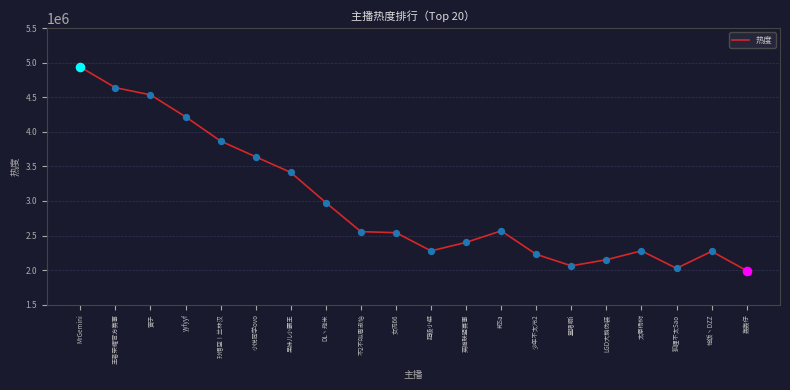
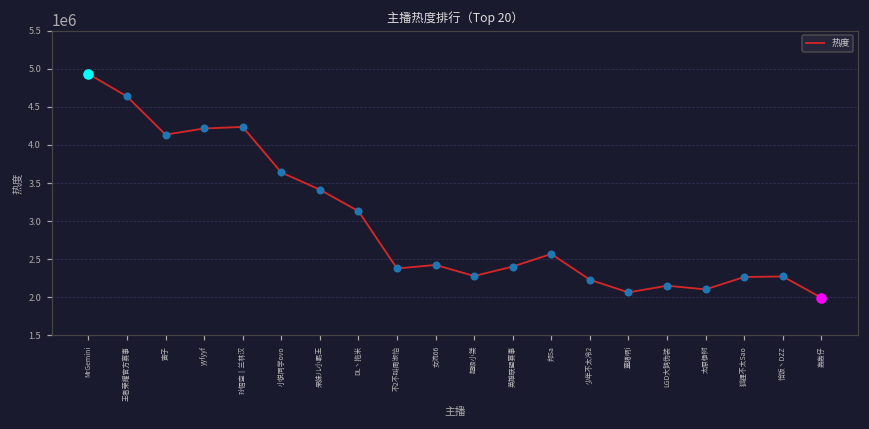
  {
    "热度": {
      "王者荣耀官方赛事": 4600000,
-     "寅子": 4500000,
+     "寅子": 4100000,
      "yyfyyf": 4200000,
-     "孙悟空丨兰林汉": 3900000,
+     "孙悟空丨兰林汉": 4200000,
      "小悦同学ovo": 3600000,
      "呆妹儿小霸王": 3400000,
-     "DL丶拖米": 3000000,
-     "不2不叫周淑怡": 2600000,
-     "女流66": 2500000,
+     "DL丶拖米": 3100000,
+     "不2不叫周淑怡": 2400000,
+     "女流66": 2400000,
      "超级小桀": 2300000,
      "英雄联盟赛事": 2400000,
      "邦Sa": 2600000,
      "少年不太冷2": 2200000,
      "童猪啊i": 2100000,
      "LGD大鹅伪装": 2200000,
-     "太原杨树": 2300000,
-     "狐狸不太Sao": 2000000,
+     "太原杨树": 2100000,
+     "狐狸不太Sao": 2300000,
      "恰饭丶DZZ": 2300000
    }
  }
